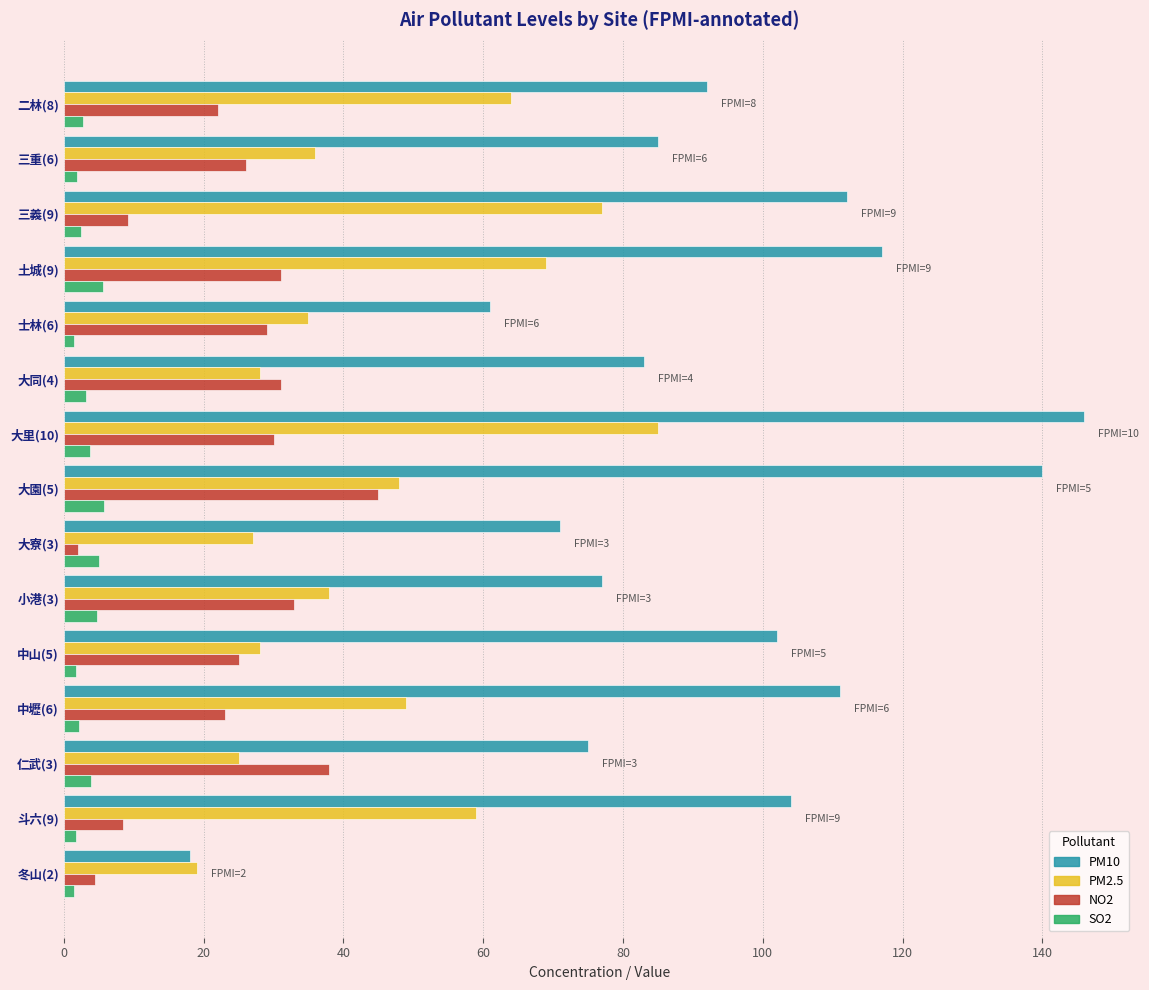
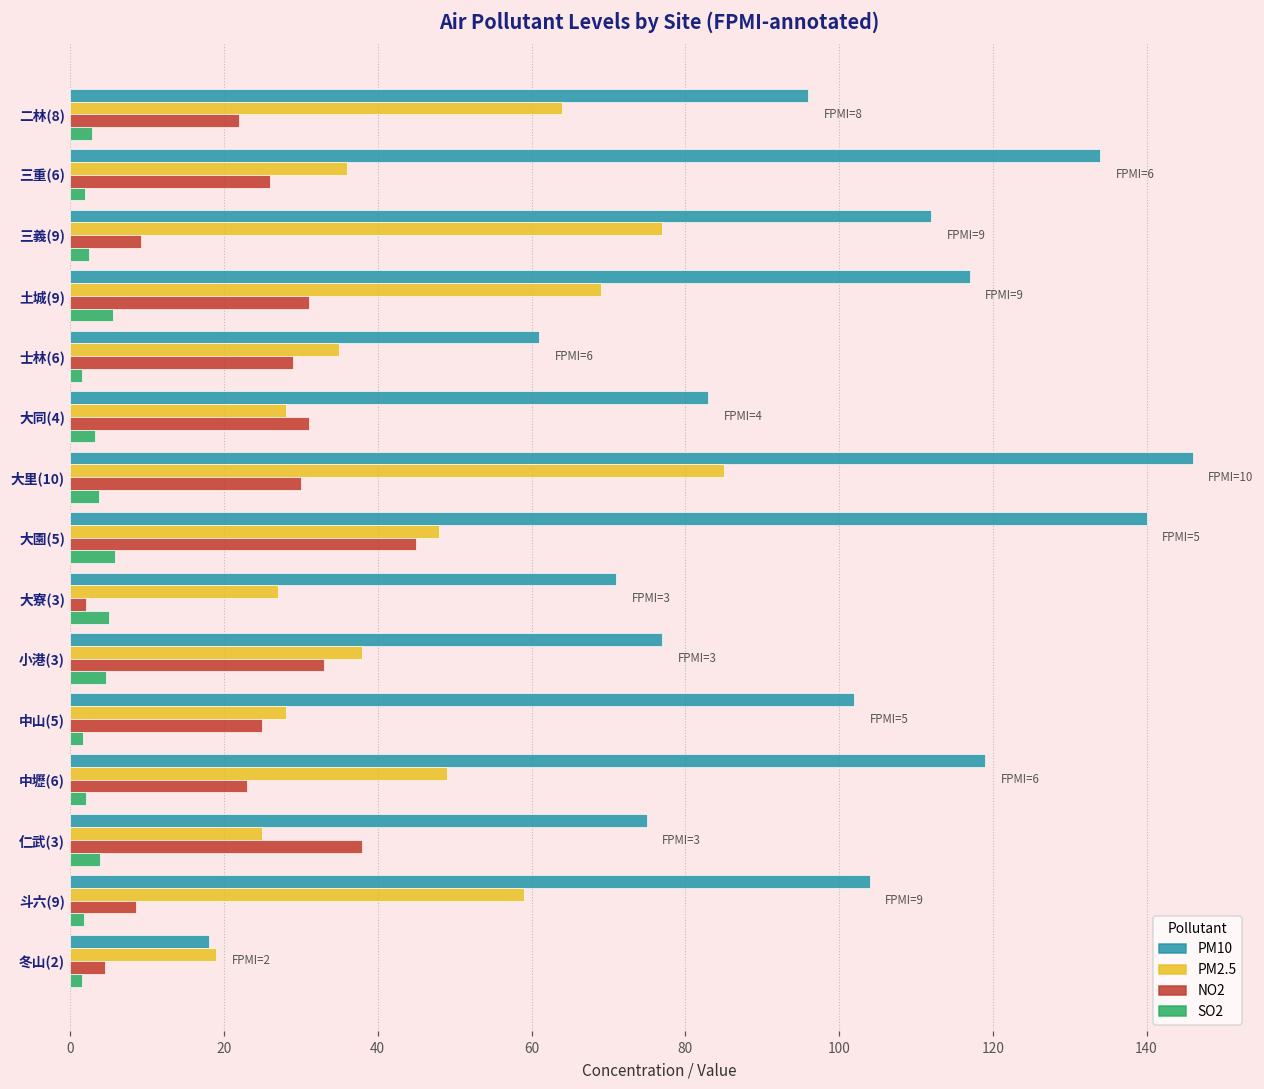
  {
    "PM10": {
-     "二林(8)": 92,
-     "三重(6)": 85,
-     "中壢(6)": 111,
+     "二林(8)": 96,
+     "三重(6)": 134,
+     "中壢(6)": 119,
      "冬山(2)": 18
    },
    "PM2.5": {
      "二林(8)": 64,
      "三重(6)": 36,
      "三義(9)": 77,
      "土城(9)": 69,
      "士林(6)": 35,
      "大同(4)": 28,
      "大里(10)": 85,
      "大園(5)": 48,
      "大寮(3)": 27,
      "小港(3)": 38,
      "中山(5)": 28,
      "中壢(6)": 49,
      "仁武(3)": 25,
      "斗六(9)": 59
    },
    "NO2": {
      "二林(8)": 22,
      "三重(6)": 26,
      "三義(9)": 9,
      "土城(9)": 31,
      "士林(6)": 29,
      "大同(4)": 31,
      "大里(10)": 30,
      "大園(5)": 45,
      "大寮(3)": 2,
      "小港(3)": 33,
      "中山(5)": 25,
      "中壢(6)": 23,
      "仁武(3)": 38,
      "斗六(9)": 9,
      "冬山(2)": 5
    },
    "SO2": {
      "二林(8)": 3,
      "三重(6)": 2,
      "三義(9)": 3,
      "土城(9)": 6,
      "士林(6)": 2,
      "大同(4)": 3,
      "大里(10)": 4,
      "大園(5)": 6,
      "大寮(3)": 5,
      "小港(3)": 5,
      "中山(5)": 2,
      "中壢(6)": 2,
      "仁武(3)": 4,
      "斗六(9)": 2,
      "冬山(2)": 2
    }
  }
